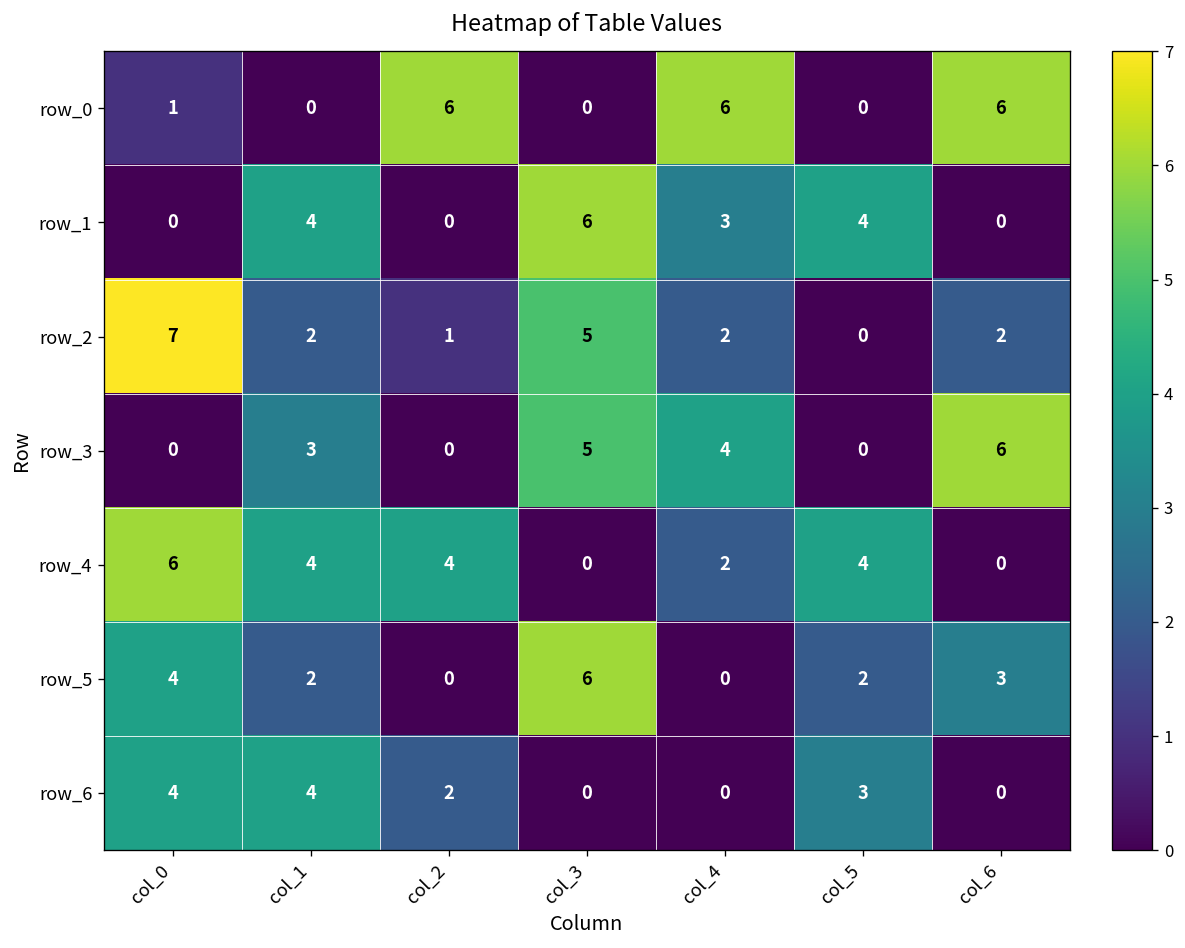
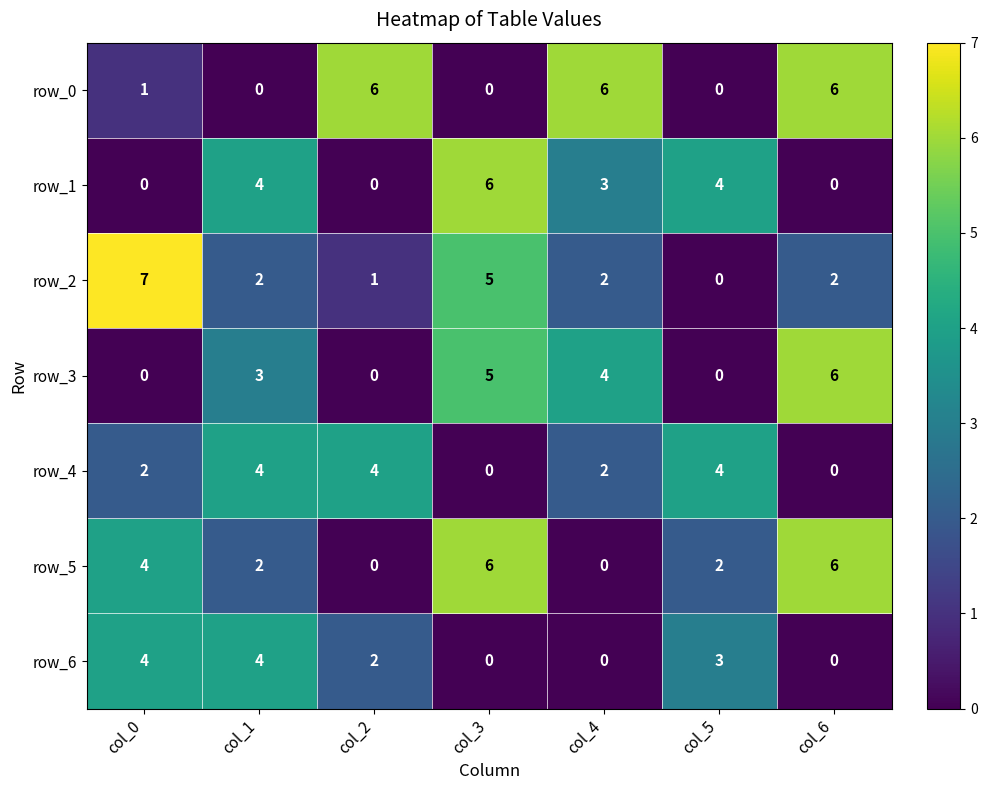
  {
    "row_0": {
      "col_0": 1,
      "col_1": 0,
      "col_2": 6,
      "col_3": 0,
      "col_4": 6,
      "col_5": 0,
      "col_6": 6
    },
    "row_1": {
      "col_0": 0,
      "col_1": 4,
      "col_2": 0,
      "col_3": 6,
      "col_4": 3,
      "col_5": 4,
      "col_6": 0
    },
    "row_2": {
      "col_0": 7,
      "col_1": 2,
      "col_2": 1,
      "col_3": 5,
      "col_4": 2,
      "col_5": 0,
      "col_6": 2
    },
    "row_3": {
      "col_0": 0,
      "col_1": 3,
      "col_2": 0,
      "col_3": 5,
      "col_4": 4,
      "col_5": 0,
      "col_6": 6
    },
    "row_4": {
-     "col_0": 6,
+     "col_0": 2,
      "col_1": 4,
      "col_2": 4,
      "col_3": 0,
      "col_4": 2,
      "col_5": 4,
      "col_6": 0
    },
    "row_5": {
      "col_0": 4,
      "col_1": 2,
      "col_2": 0,
      "col_3": 6,
      "col_4": 0,
      "col_5": 2,
-     "col_6": 3
+     "col_6": 6
    },
    "row_6": {
      "col_0": 4,
      "col_1": 4,
      "col_2": 2,
      "col_3": 0,
      "col_4": 0,
      "col_5": 3,
      "col_6": 0
    }
  }
